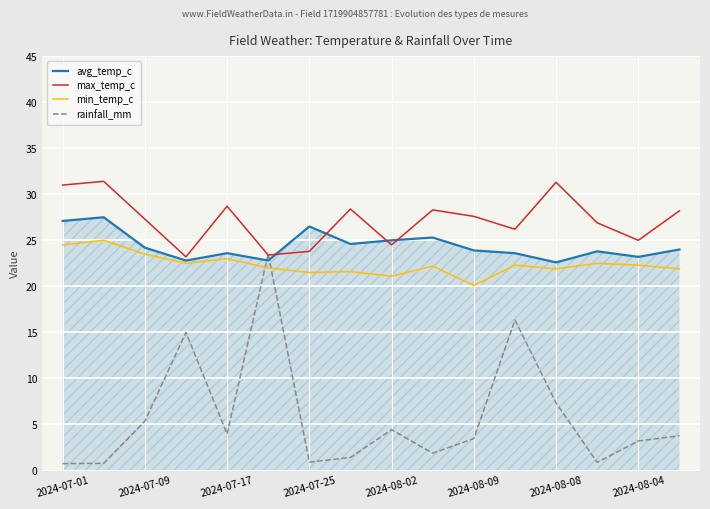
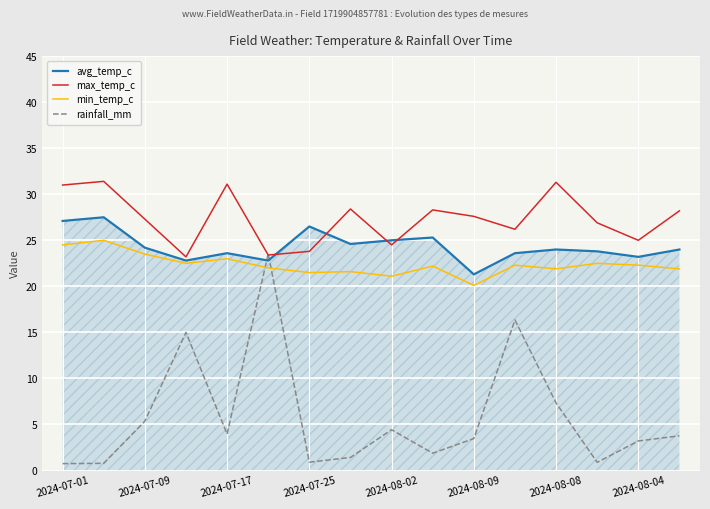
  {
    "avg_temp_c": {
      "2024-07-01": 27,
      "2024-07-09": 24,
      "2024-07-17": 24,
      "2024-07-25": 27,
      "2024-08-02": 25,
-     "2024-08-09": 24,
-     "2024-08-08": 23,
+     "2024-08-09": 21,
+     "2024-08-08": 24,
      "2024-08-04": 23
    },
    "max_temp_c": {
      "2024-07-01": 31,
      "2024-07-09": 27,
-     "2024-07-17": 29,
+     "2024-07-17": 31,
      "2024-07-25": 24,
      "2024-08-02": 25,
      "2024-08-09": 28,
      "2024-08-08": 31,
      "2024-08-04": 25
    },
    "min_temp_c": {
      "2024-07-01": 25,
      "2024-07-09": 24,
      "2024-07-17": 23,
      "2024-07-25": 22,
      "2024-08-02": 21,
      "2024-08-09": 20,
      "2024-08-08": 22,
      "2024-08-04": 22
    },
    "rainfall_mm": {
      "2024-07-01": 1,
      "2024-07-09": 5,
      "2024-07-17": 4,
      "2024-07-25": 1,
      "2024-08-02": 4,
      "2024-08-09": 3,
      "2024-08-08": 7,
      "2024-08-04": 3
    }
  }
